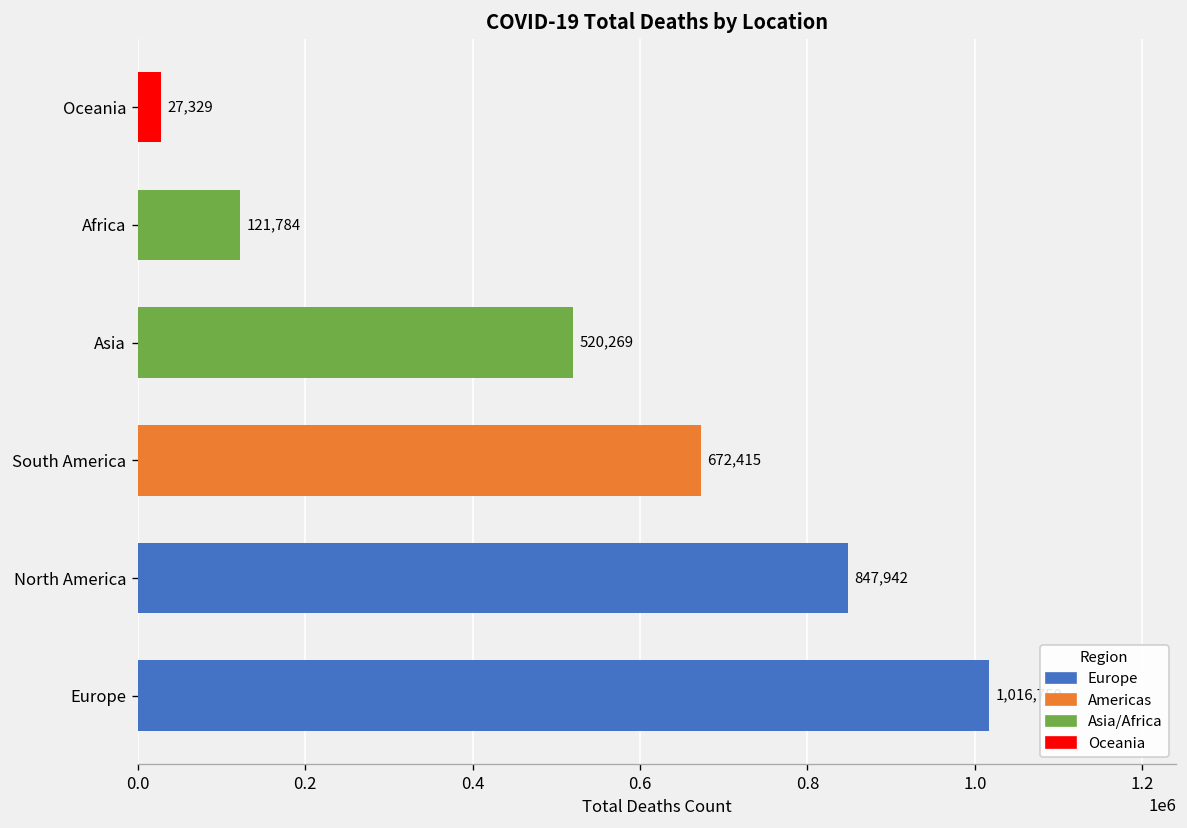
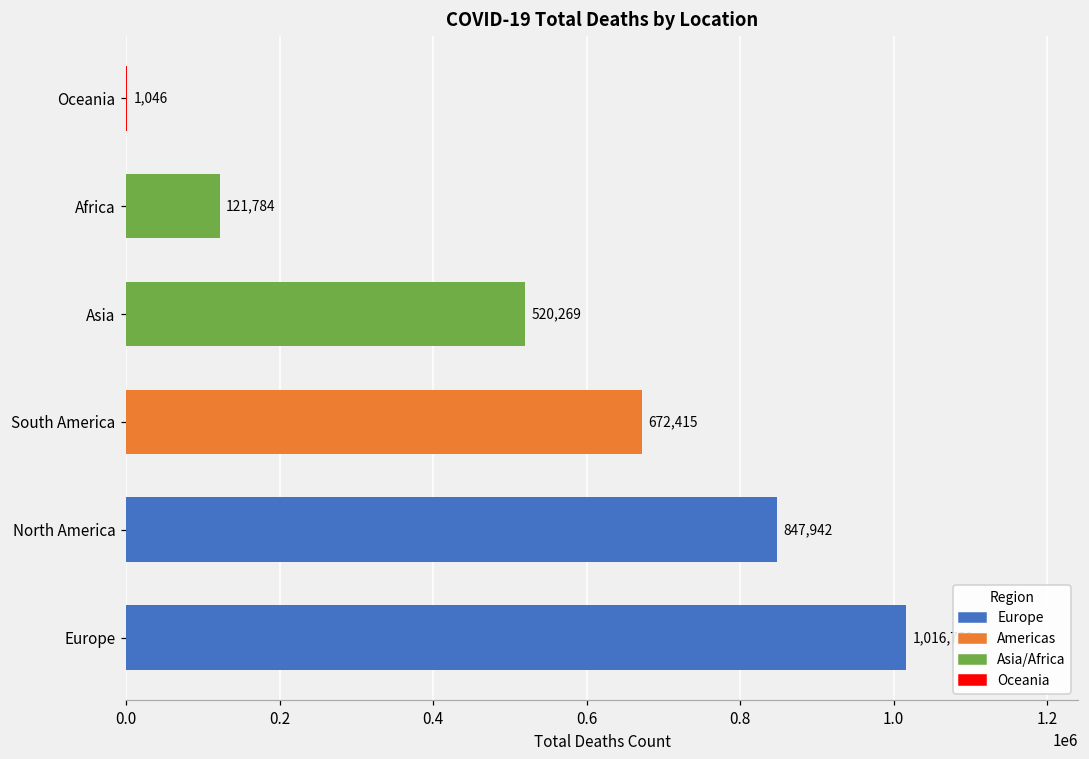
  {
    "Oceania": {
-     "Oceania": "27,329"
+     "Oceania": "1,046"
    }
  }
